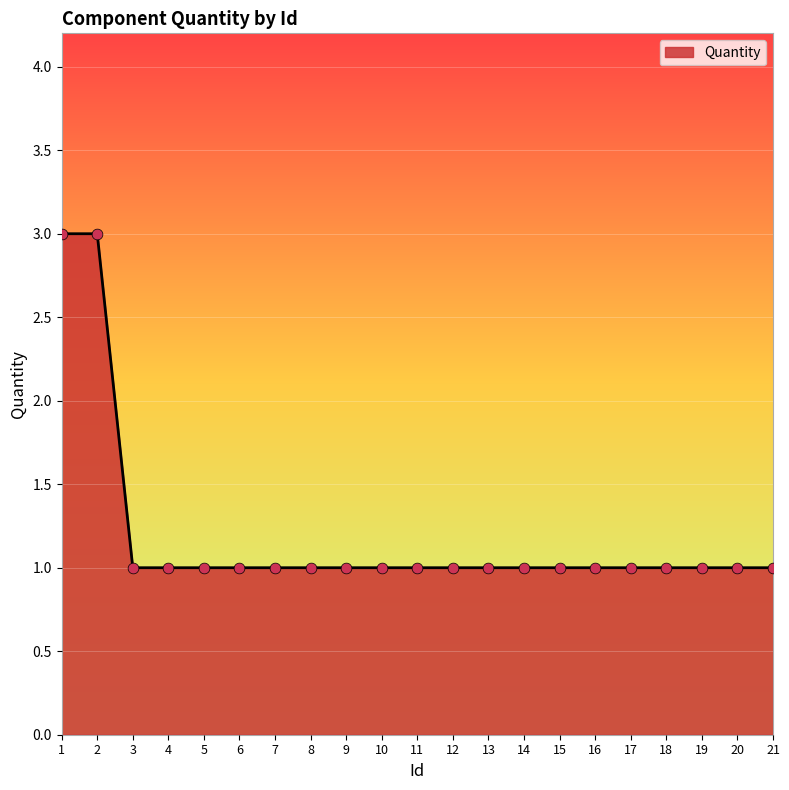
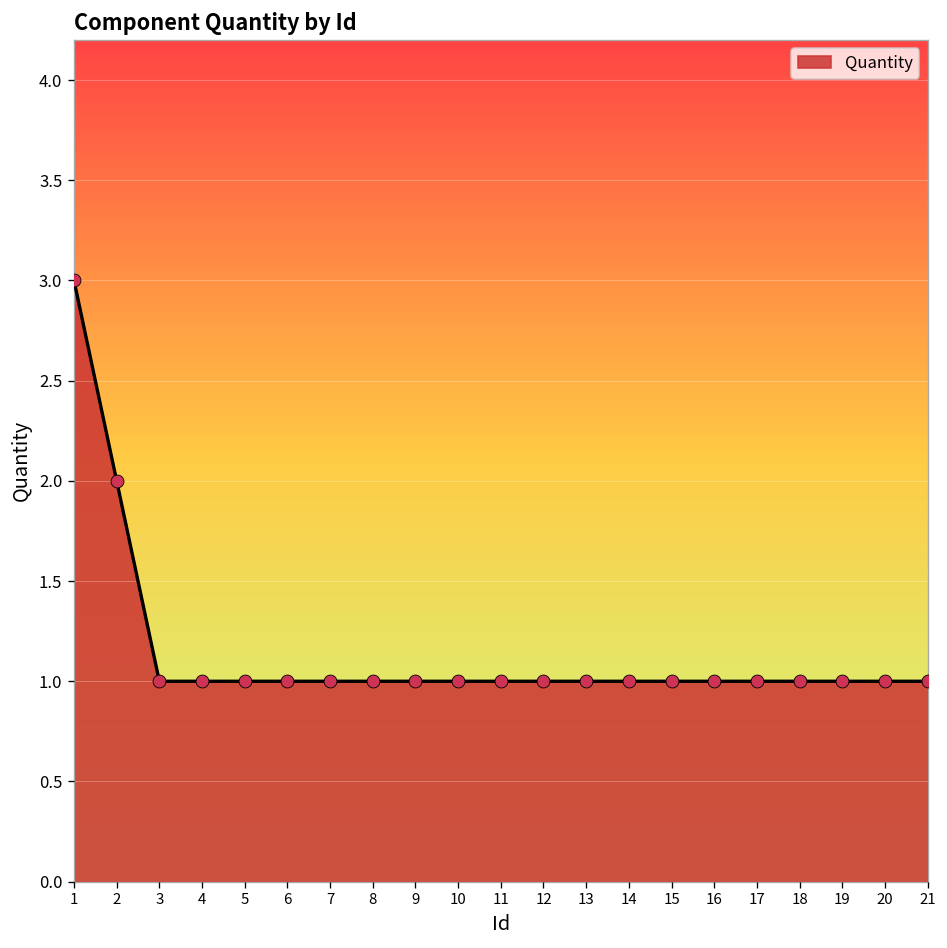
  {
    "1": 3,
-   "2": 3,
+   "2": 2,
    "3": 1,
    "4": 1,
    "5": 1,
    "6": 1,
    "7": 1,
    "8": 1,
    "9": 1,
    "10": 1,
    "11": 1,
    "12": 1,
    "13": 1,
    "14": 1,
    "15": 1,
    "16": 1,
    "17": 1,
    "18": 1,
    "19": 1,
    "20": 1,
    "21": 1
  }
